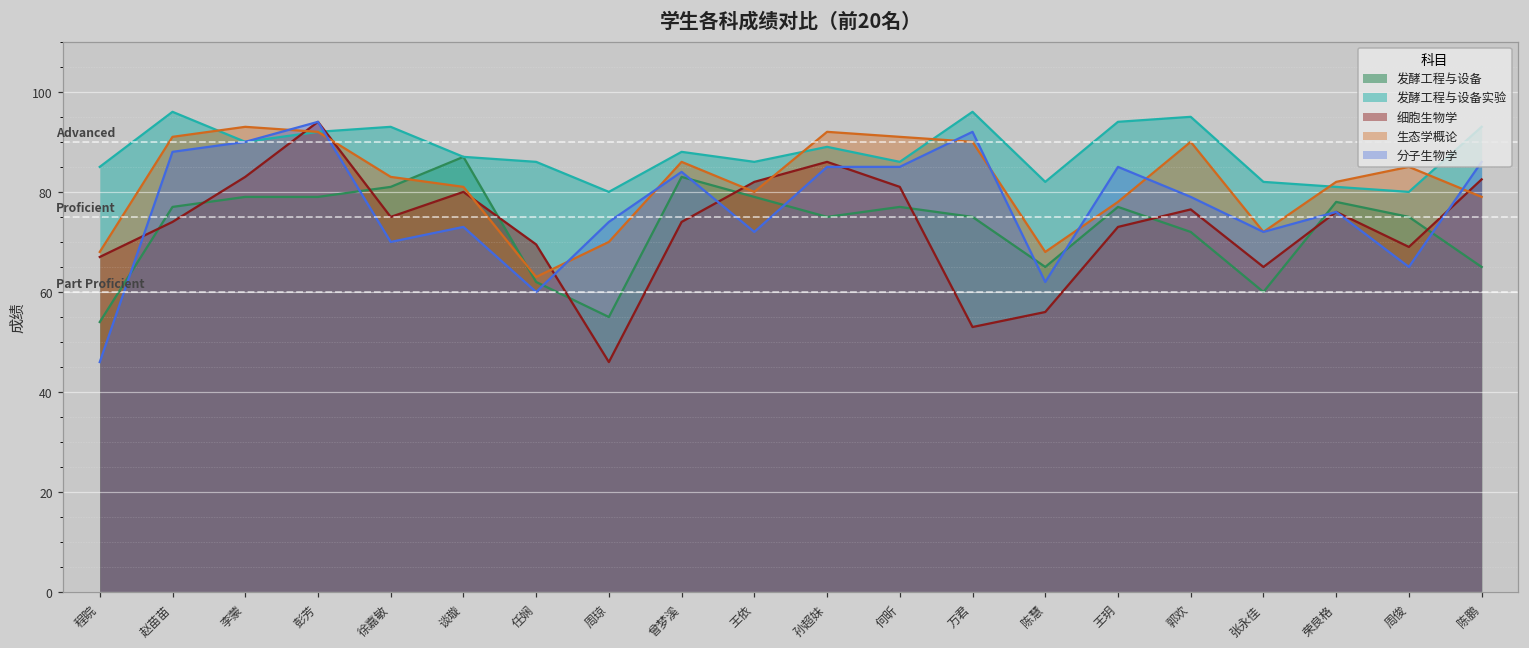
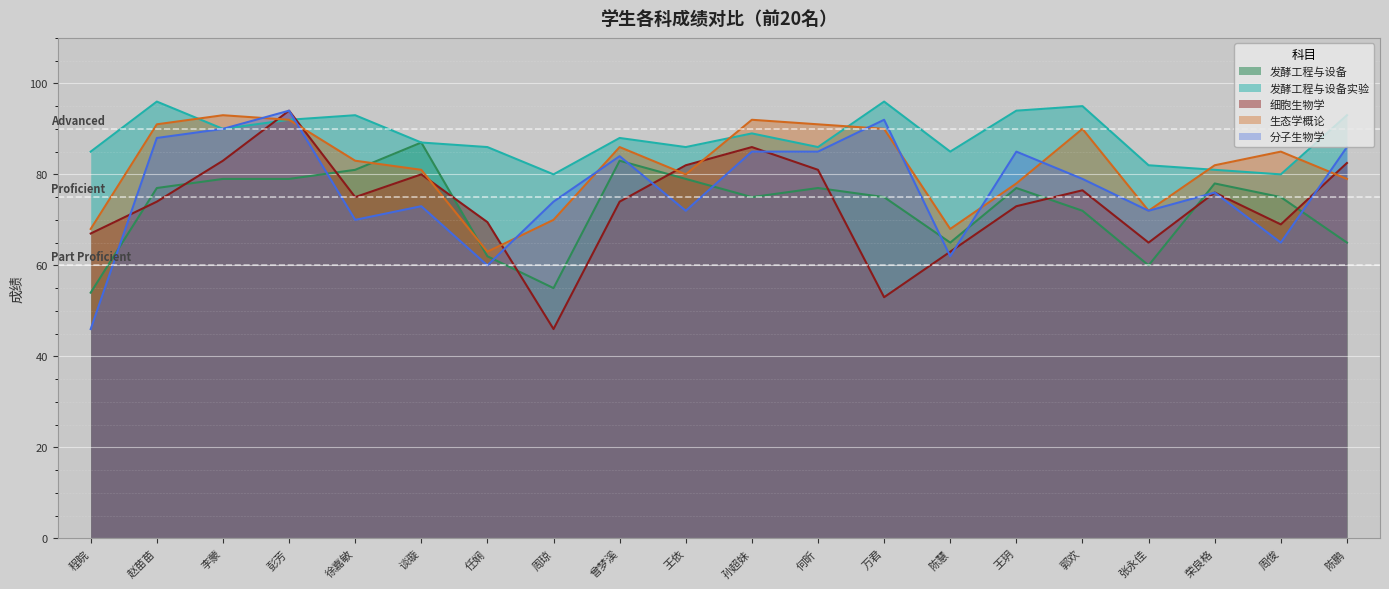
  {
    "发酵工程与设备": {
      "程睆": 54,
      "赵苗苗": 77,
      "李蒙": 79,
      "彭芳": 79,
      "徐嘉敏": 81,
      "任娴": 62,
      "周琼": 55,
      "曾梦溪": 83,
      "王依": 79,
      "孙超妹": 75,
      "何昕": 77,
      "万君": 75,
      "陈慧": 65,
      "王玥": 77,
      "郭欢": 72,
      "张永佳": 60,
      "荣良格": 78,
      "周俊": 75,
      "陈鹏": 65
    },
    "发酵工程与设备实验": {
      "程睆": 85,
      "赵苗苗": 96,
      "徐嘉敏": 93,
      "任娴": 86,
      "周琼": 80,
      "曾梦溪": 88,
      "王依": 86,
      "孙超妹": 89,
      "何昕": 86,
      "万君": 96,
-     "陈慧": 82,
+     "陈慧": 85,
      "王玥": 94,
      "郭欢": 95,
      "张永佳": 82,
      "荣良格": 81,
      "周俊": 80
    },
    "细胞生物学": {
      "程睆": 67,
      "赵苗苗": 74,
      "李蒙": 83,
      "徐嘉敏": 75,
      "谈璇": 80,
      "任娴": 70,
      "周琼": 46,
      "曾梦溪": 74,
      "王依": 82,
      "孙超妹": 86,
      "何昕": 81,
      "万君": 53,
-     "陈慧": 56,
+     "陈慧": 63,
      "王玥": 73,
      "郭欢": 77,
      "张永佳": 65,
      "周俊": 69,
      "陈鹏": 83
    },
    "生态学概论": {
      "程睆": 68,
      "赵苗苗": 91,
      "李蒙": 93,
      "徐嘉敏": 83,
      "谈璇": 81,
      "任娴": 63,
      "周琼": 70,
      "曾梦溪": 86,
      "王依": 80,
      "孙超妹": 92,
      "何昕": 91,
      "万君": 90,
      "陈慧": 68,
      "王玥": 78,
      "郭欢": 90,
      "荣良格": 82,
      "周俊": 85,
      "陈鹏": 79
    },
    "分子生物学": {
      "程睆": 46,
      "赵苗苗": 88,
      "徐嘉敏": 70,
      "谈璇": 73,
      "任娴": 60,
      "周琼": 74,
      "曾梦溪": 84,
      "王依": 72,
      "孙超妹": 85,
      "何昕": 85,
      "万君": 92,
      "陈慧": 62,
      "王玥": 85,
      "郭欢": 79,
      "周俊": 65,
      "陈鹏": 86
    }
  }
